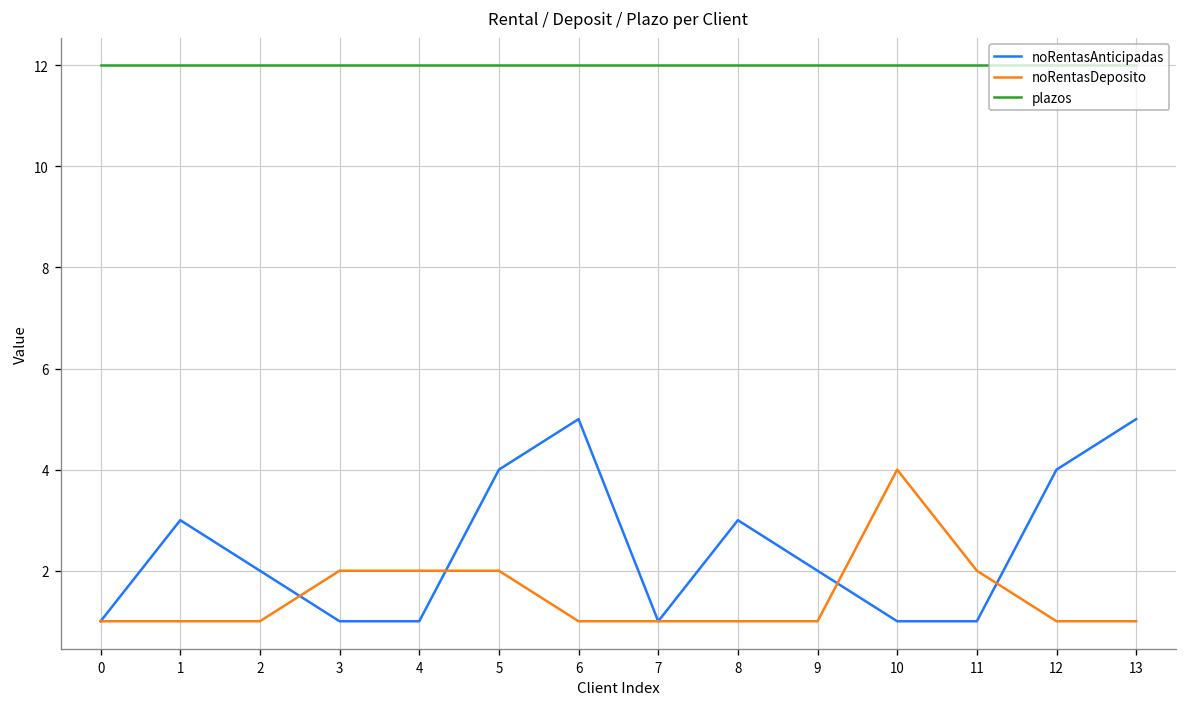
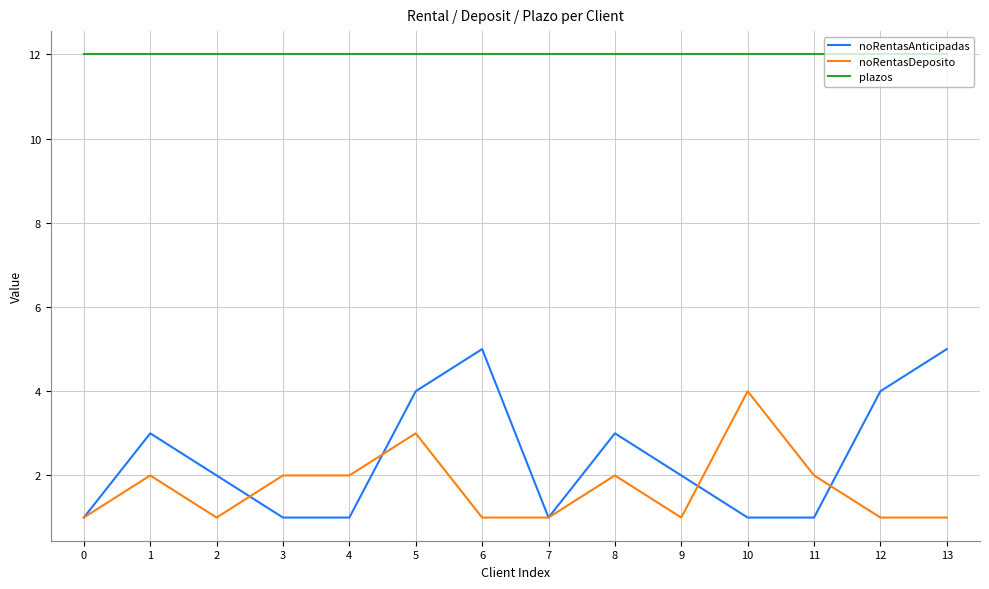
  {
    "noRentasAnticipadas": {
      "1": 3,
      "2": 2,
      "3": 1,
      "4": 1,
      "5": 4,
      "6": 5,
      "8": 3,
      "9": 2,
      "10": 1,
      "11": 1,
      "12": 4,
      "13": 5
    },
    "noRentasDeposito": {
-     "1": 1,
+     "1": 2,
      "2": 1,
      "3": 2,
      "4": 2,
-     "5": 2,
+     "5": 3,
      "6": 1,
-     "8": 1,
+     "8": 2,
      "9": 1,
      "10": 4,
      "11": 2,
      "12": 1,
      "13": 1
    },
    "plazos": {
      "0": 12,
      "1": 12,
      "2": 12,
      "3": 12,
      "4": 12,
      "5": 12,
      "6": 12,
      "7": 12,
      "8": 12,
      "9": 12,
      "10": 12,
      "11": 12
    }
  }
